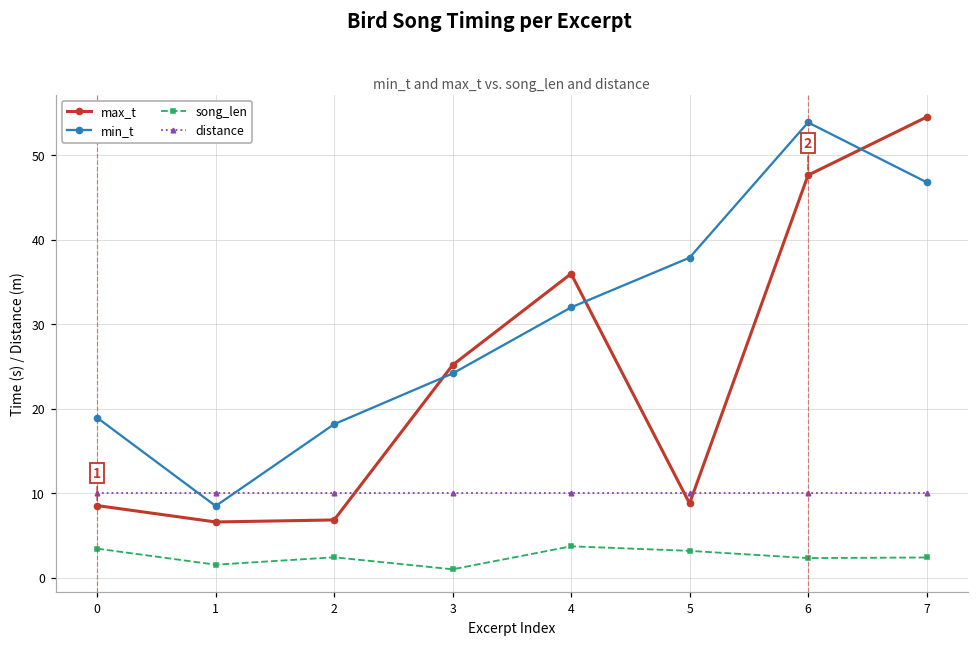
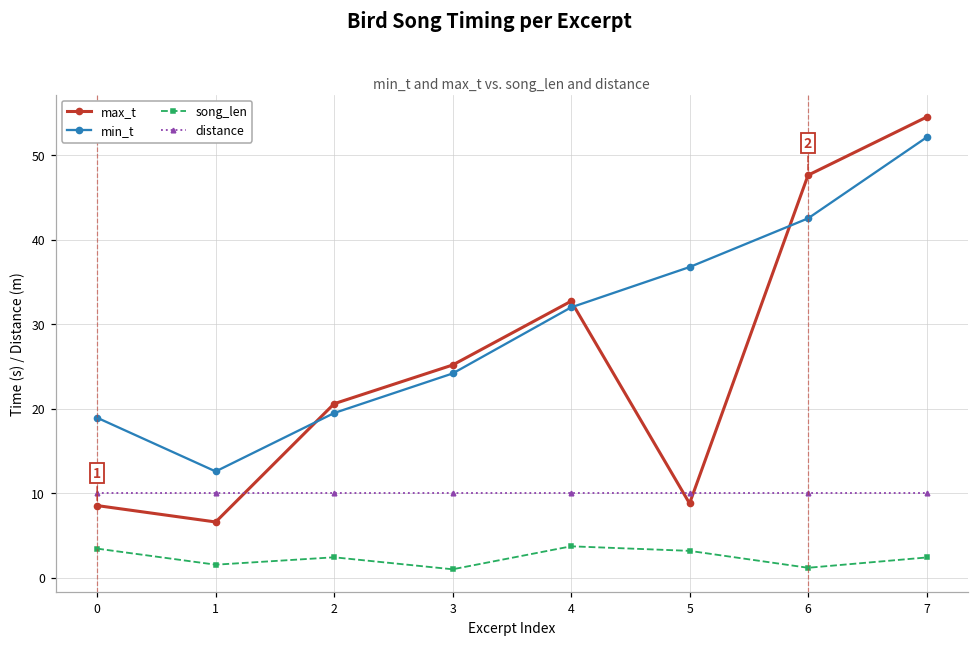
  {
    "max_t": {
      "0": 9,
      "1": 7,
-     "2": 7,
+     "2": 21,
      "3": 25,
-     "4": 36,
+     "4": 33,
      "5": 9,
      "7": 55
    },
    "min_t": {
      "0": 19,
-     "1": 8,
-     "2": 18,
+     "1": 13,
+     "2": 19,
      "3": 24,
      "4": 32,
-     "5": 38,
-     "6": 54,
-     "7": 47
+     "5": 37,
+     "6": 43,
+     "7": 52
    },
    "song_len": {
      "0": 3,
      "1": 2,
      "2": 2,
      "3": 1,
      "4": 4,
      "5": 3,
-     "6": 2,
+     "6": 1,
      "7": 2
    },
    "distance": {
      "1": 10,
      "2": 10,
      "3": 10,
      "4": 10,
      "5": 10,
      "6": 10,
      "7": 10
    }
  }
